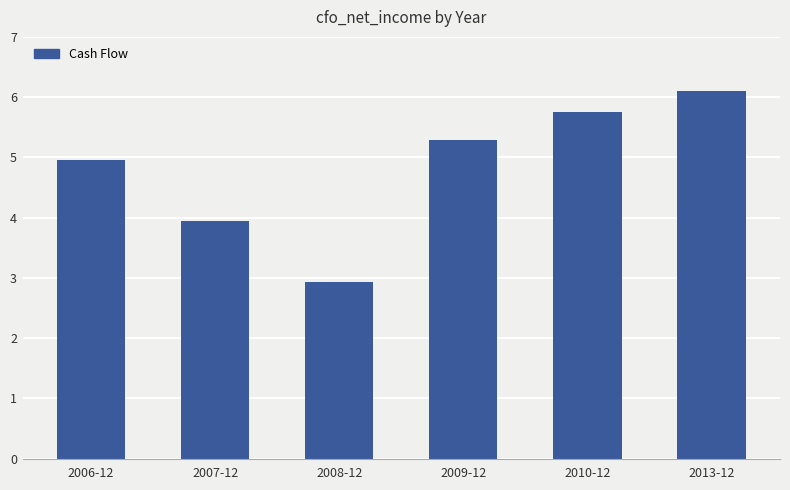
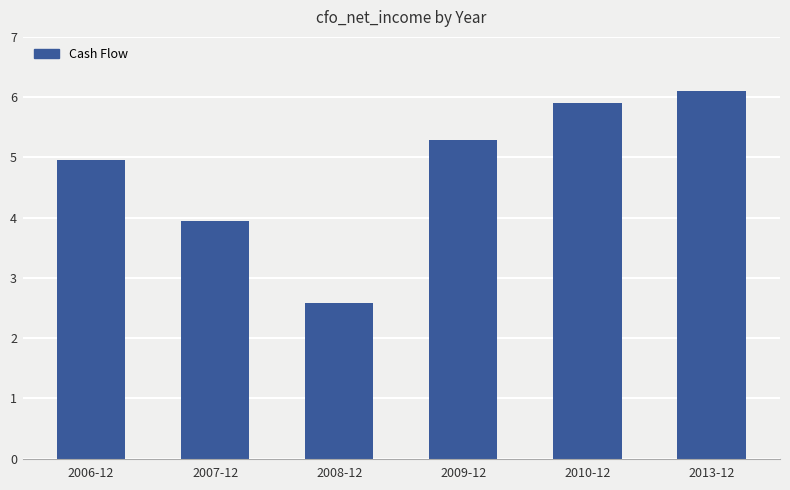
  {
    "2006-12": 5.0,
    "2007-12": 3.9,
-   "2008-12": 2.9,
+   "2008-12": 2.6,
    "2009-12": 5.3,
-   "2010-12": 5.8,
+   "2010-12": 5.9,
    "2013-12": 6.1
  }
